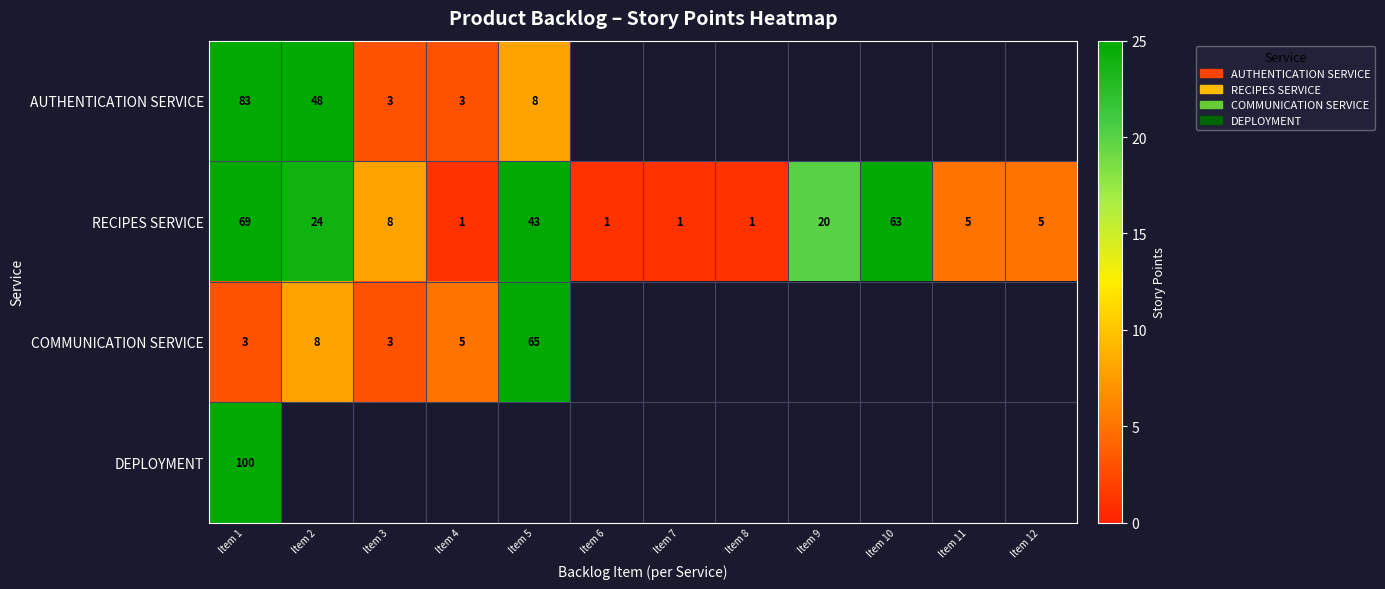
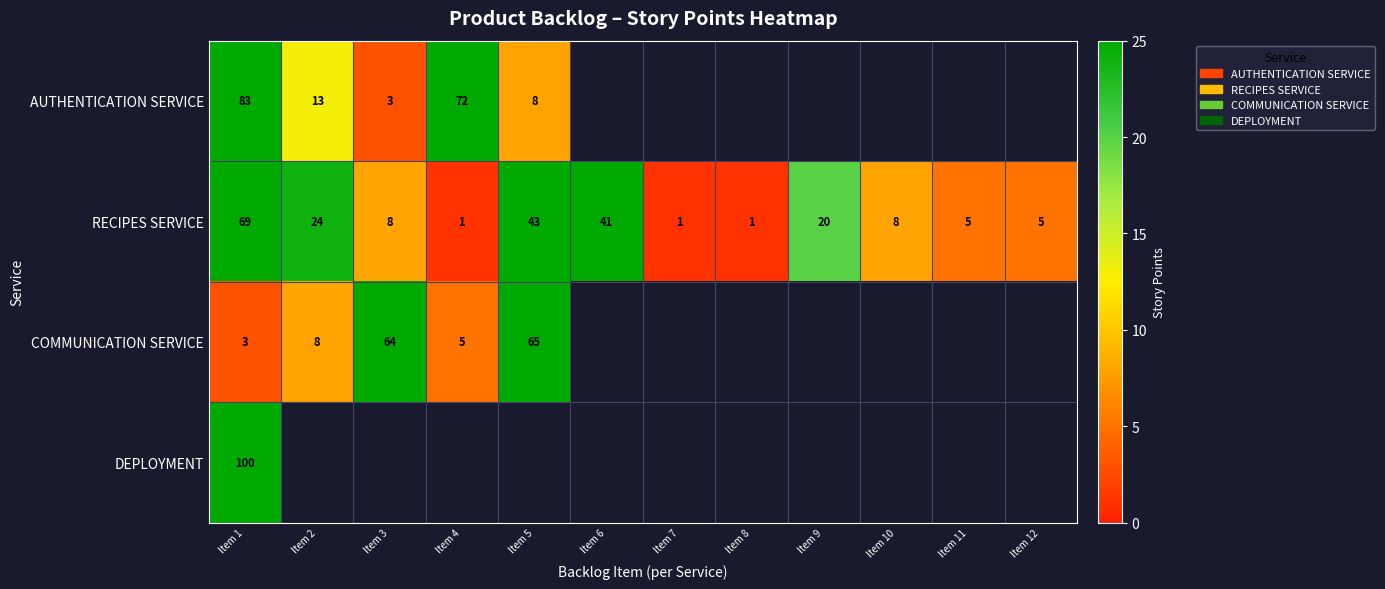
  {
    "AUTHENTICATION SERVICE": {
      "Item 1": 83,
-     "Item 2": 48,
+     "Item 2": 13,
      "Item 3": 3,
-     "Item 4": 3,
+     "Item 4": 72,
      "Item 5": 8
    },
    "RECIPES SERVICE": {
      "Item 1": 69,
      "Item 2": 24,
      "Item 3": 8,
      "Item 4": 1,
      "Item 5": 43,
-     "Item 6": 1,
+     "Item 6": 41,
      "Item 7": 1,
      "Item 8": 1,
      "Item 9": 20,
-     "Item 10": 63,
+     "Item 10": 8,
      "Item 11": 5,
      "Item 12": 5
    },
    "COMMUNICATION SERVICE": {
      "Item 1": 3,
      "Item 2": 8,
-     "Item 3": 3,
+     "Item 3": 64,
      "Item 4": 5,
      "Item 5": 65
    },
    "DEPLOYMENT": {
      "Item 1": 100
    }
  }
